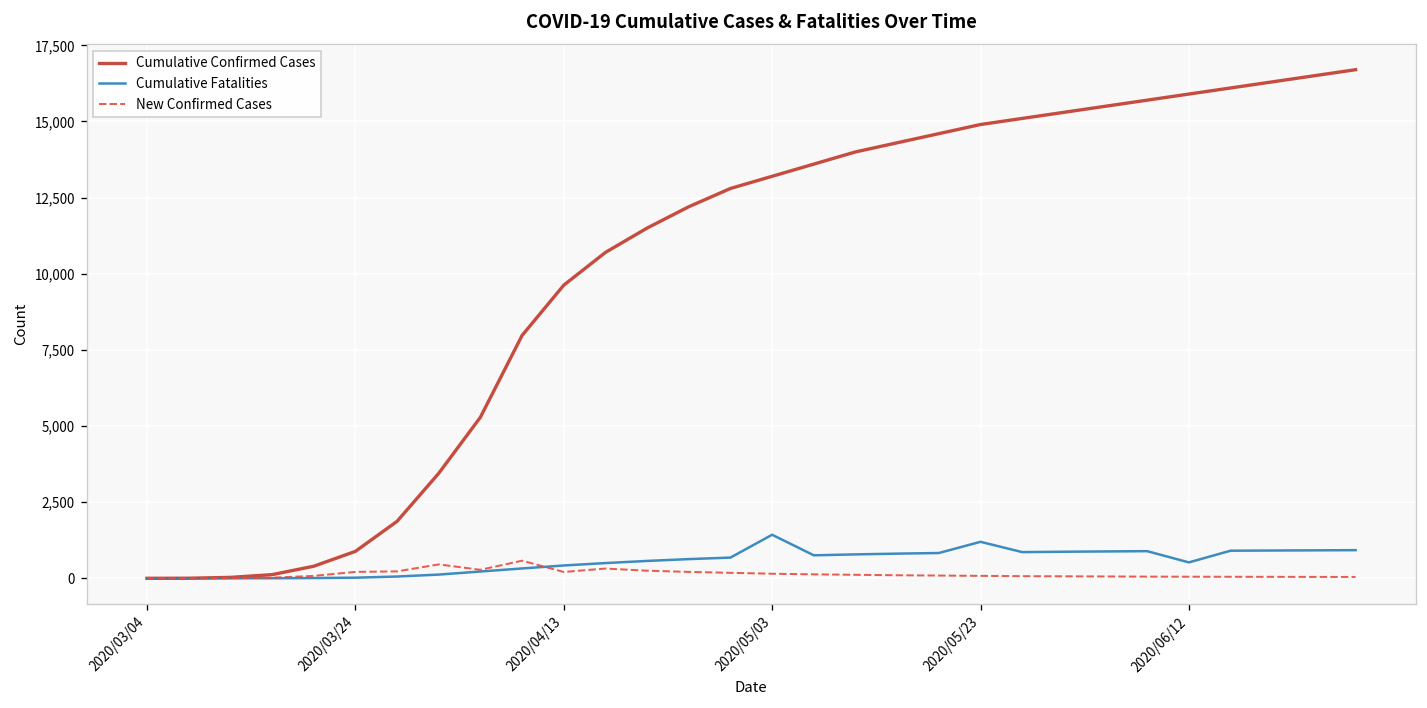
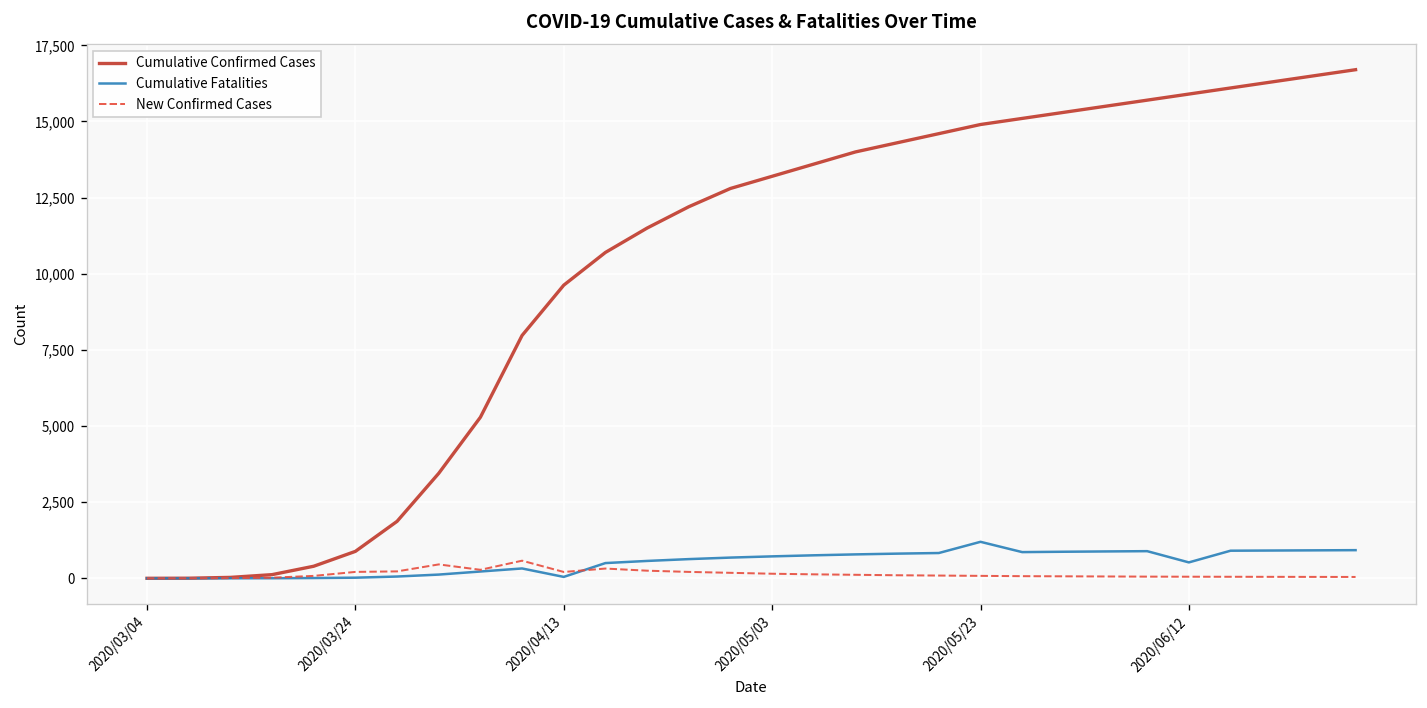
  {
    "Cumulative Fatalities": {
      "2020/03/24": "0",
-     "2020/04/13": "400",
-     "2020/05/03": "1,400",
+     "2020/04/13": "0",
+     "2020/05/03": "700",
      "2020/05/23": "1,200",
      "2020/06/12": "500"
    }
  }
